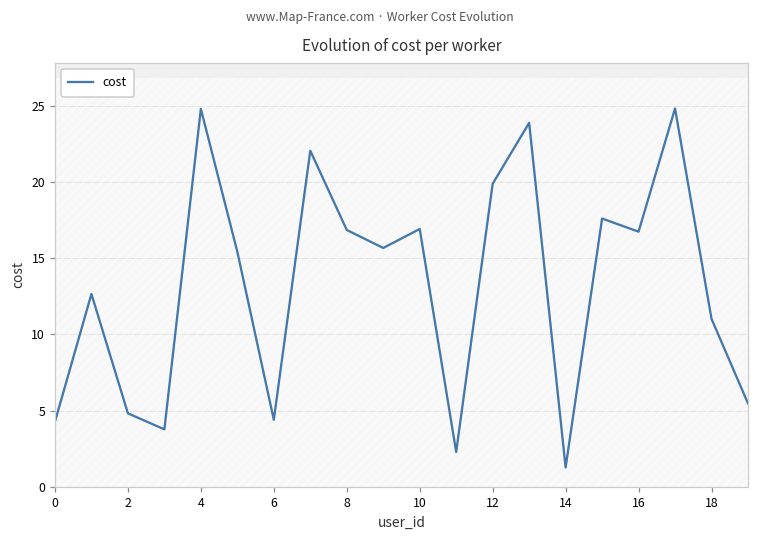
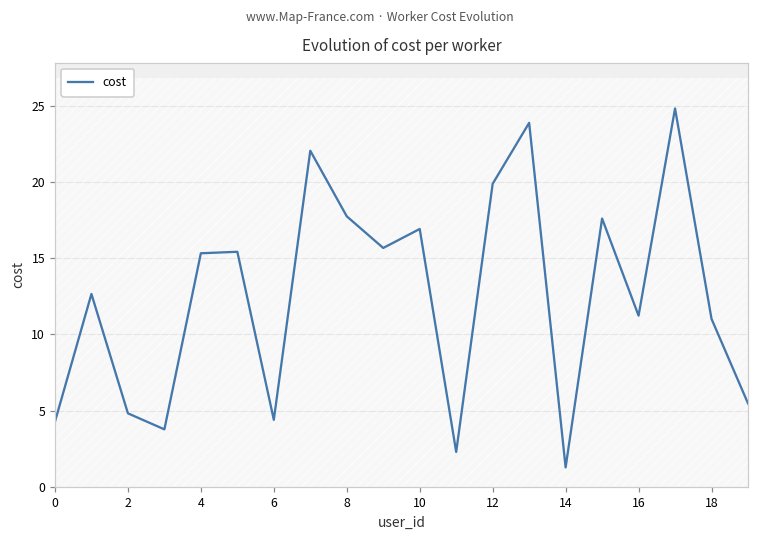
  {
    "cost": {
      "0": 4.3,
      "2": 4.8,
-     "4": 24.8,
+     "4": 15.3,
      "6": 4.4,
-     "8": 16.9,
+     "8": 17.8,
      "10": 16.9,
      "12": 19.9,
      "14": 1.3,
-     "16": 16.8,
+     "16": 11.2,
      "18": 11.0
    }
  }
